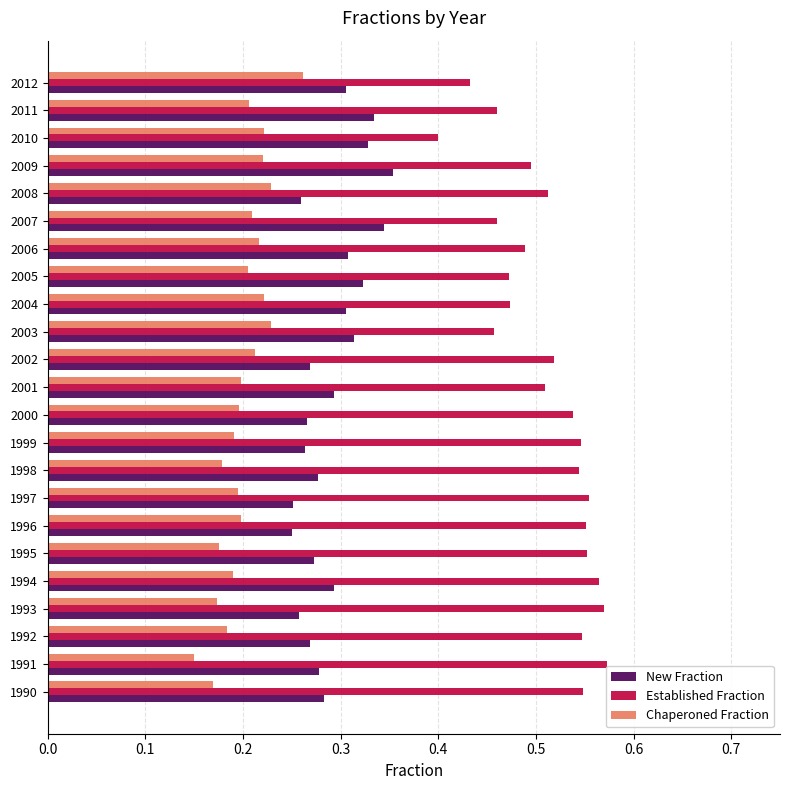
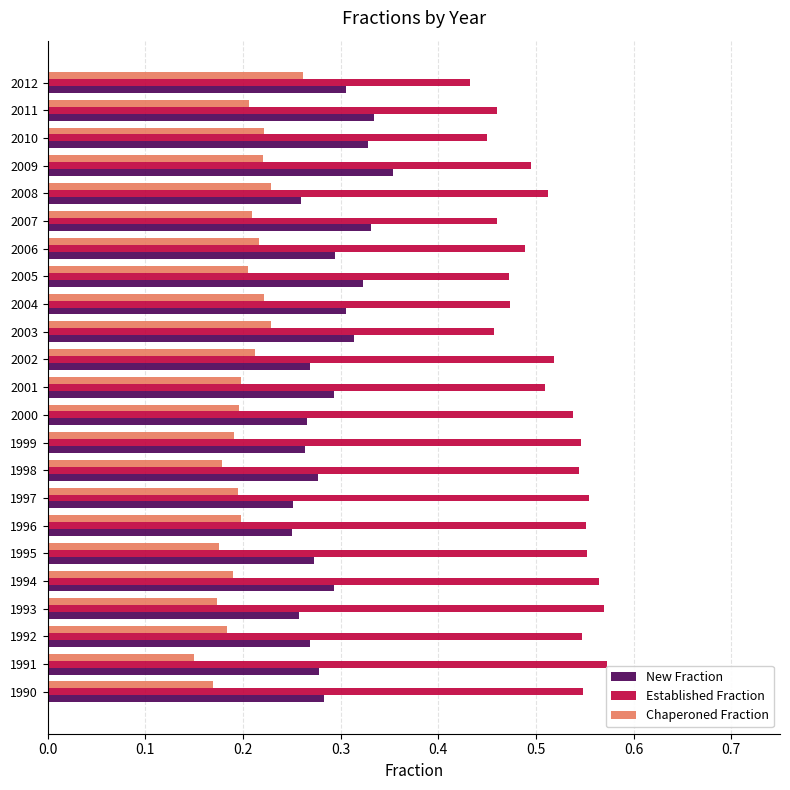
  {
    "New Fraction": {
      "2012": 0.31,
      "2011": 0.33,
      "2010": 0.33,
      "2009": 0.35,
      "2008": 0.26,
-     "2007": 0.34,
-     "2006": 0.31,
+     "2007": 0.33,
+     "2006": 0.29,
      "2005": 0.32,
      "2004": 0.31,
      "2003": 0.31,
      "2002": 0.27,
      "2001": 0.29,
      "2000": 0.27,
      "1999": 0.26,
      "1998": 0.28,
      "1997": 0.25,
      "1996": 0.25,
      "1995": 0.27,
      "1994": 0.29,
      "1993": 0.26,
      "1992": 0.27,
      "1991": 0.28,
      "1990": 0.28
    },
    "Established Fraction": {
      "2012": 0.43,
      "2011": 0.46,
-     "2010": 0.40,
+     "2010": 0.45,
      "2009": 0.50,
      "2008": 0.51,
      "2007": 0.46,
      "2006": 0.49,
      "2005": 0.47,
      "2004": 0.47,
      "2003": 0.46,
      "2002": 0.52,
      "2001": 0.51,
      "2000": 0.54,
      "1999": 0.55,
      "1998": 0.54,
      "1997": 0.55,
      "1996": 0.55,
      "1995": 0.55,
      "1994": 0.57,
      "1993": 0.57,
      "1992": 0.55,
      "1991": 0.57,
      "1990": 0.55
    },
    "Chaperoned Fraction": {
      "2012": 0.26,
      "2011": 0.21,
      "2010": 0.22,
      "2009": 0.22,
      "2008": 0.23,
      "2007": 0.21,
      "2006": 0.22,
      "2005": 0.21,
      "2004": 0.22,
      "2003": 0.23,
      "2002": 0.21,
      "2001": 0.20,
      "2000": 0.20,
      "1999": 0.19,
      "1998": 0.18,
      "1997": 0.20,
      "1996": 0.20,
      "1995": 0.18,
      "1994": 0.19,
      "1993": 0.17,
      "1992": 0.18,
      "1991": 0.15,
      "1990": 0.17
    }
  }
